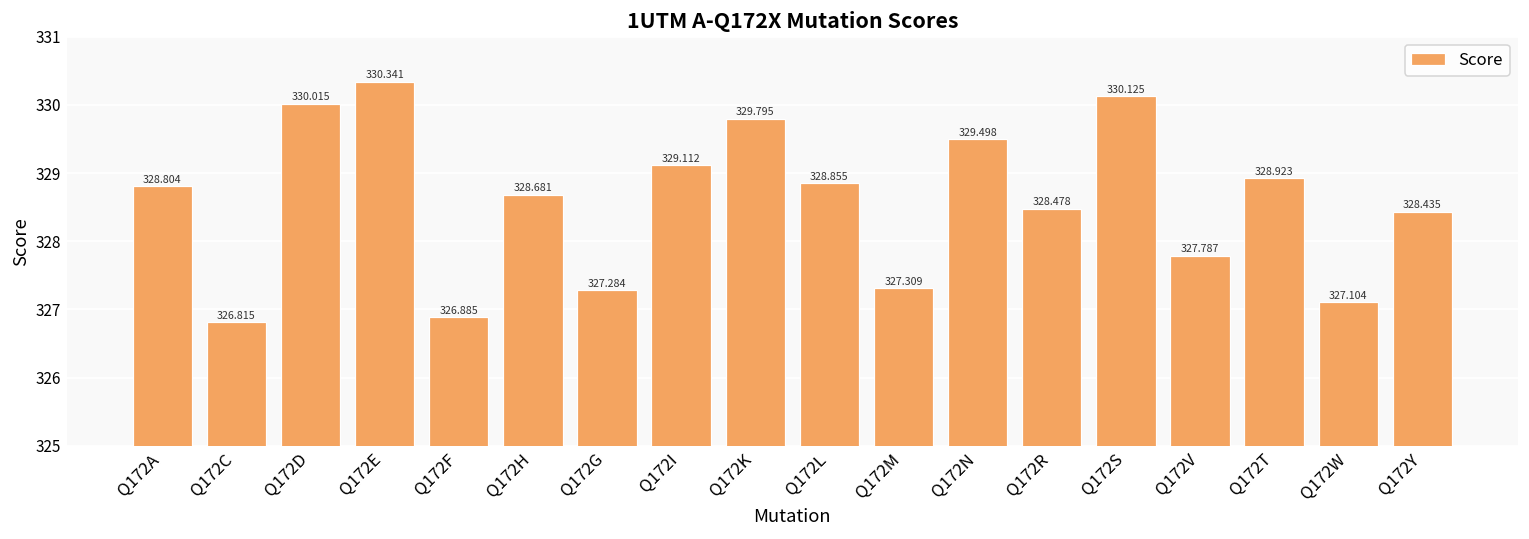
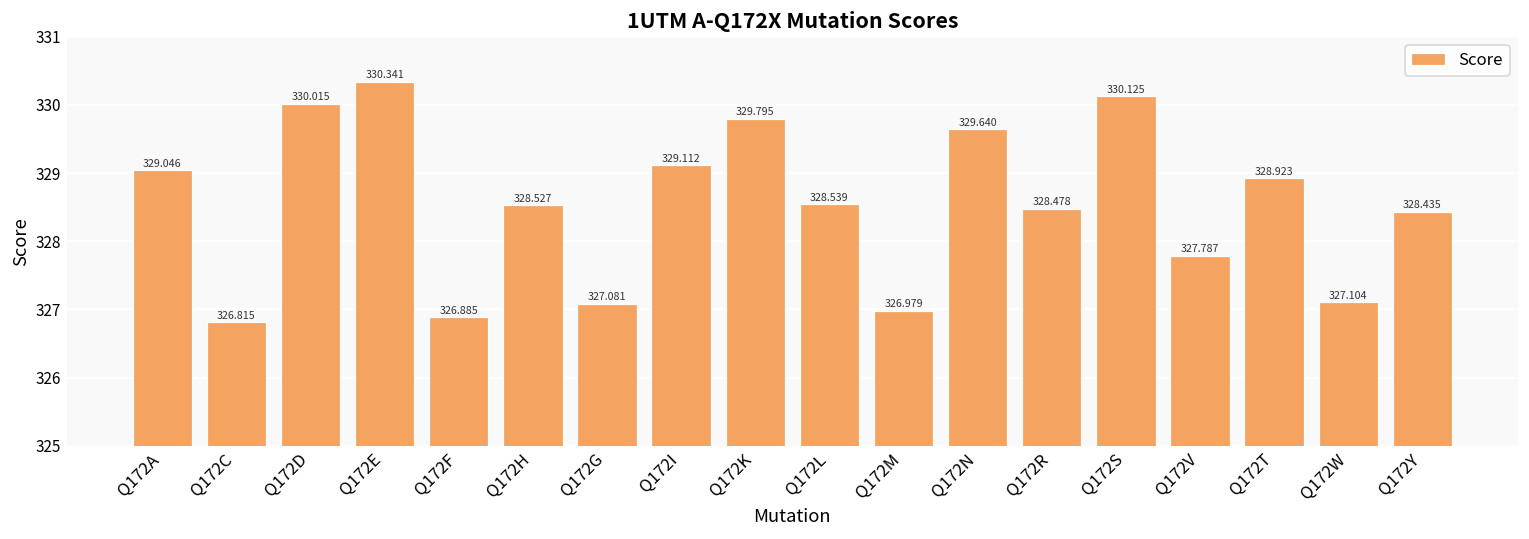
  {
-   "Q172A": 328.804,
+   "Q172A": 329.046,
    "Q172C": 326.815,
    "Q172D": 330.015,
    "Q172E": 330.341,
    "Q172F": 326.885,
-   "Q172H": 328.681,
-   "Q172G": 327.284,
+   "Q172H": 328.527,
+   "Q172G": 327.081,
    "Q172I": 329.112,
    "Q172K": 329.795,
-   "Q172L": 328.855,
-   "Q172M": 327.309,
-   "Q172N": 329.498,
+   "Q172L": 328.539,
+   "Q172M": 326.979,
+   "Q172N": 329.640,
    "Q172R": 328.478,
    "Q172S": 330.125,
    "Q172V": 327.787,
    "Q172T": 328.923,
    "Q172W": 327.104,
    "Q172Y": 328.435
  }
